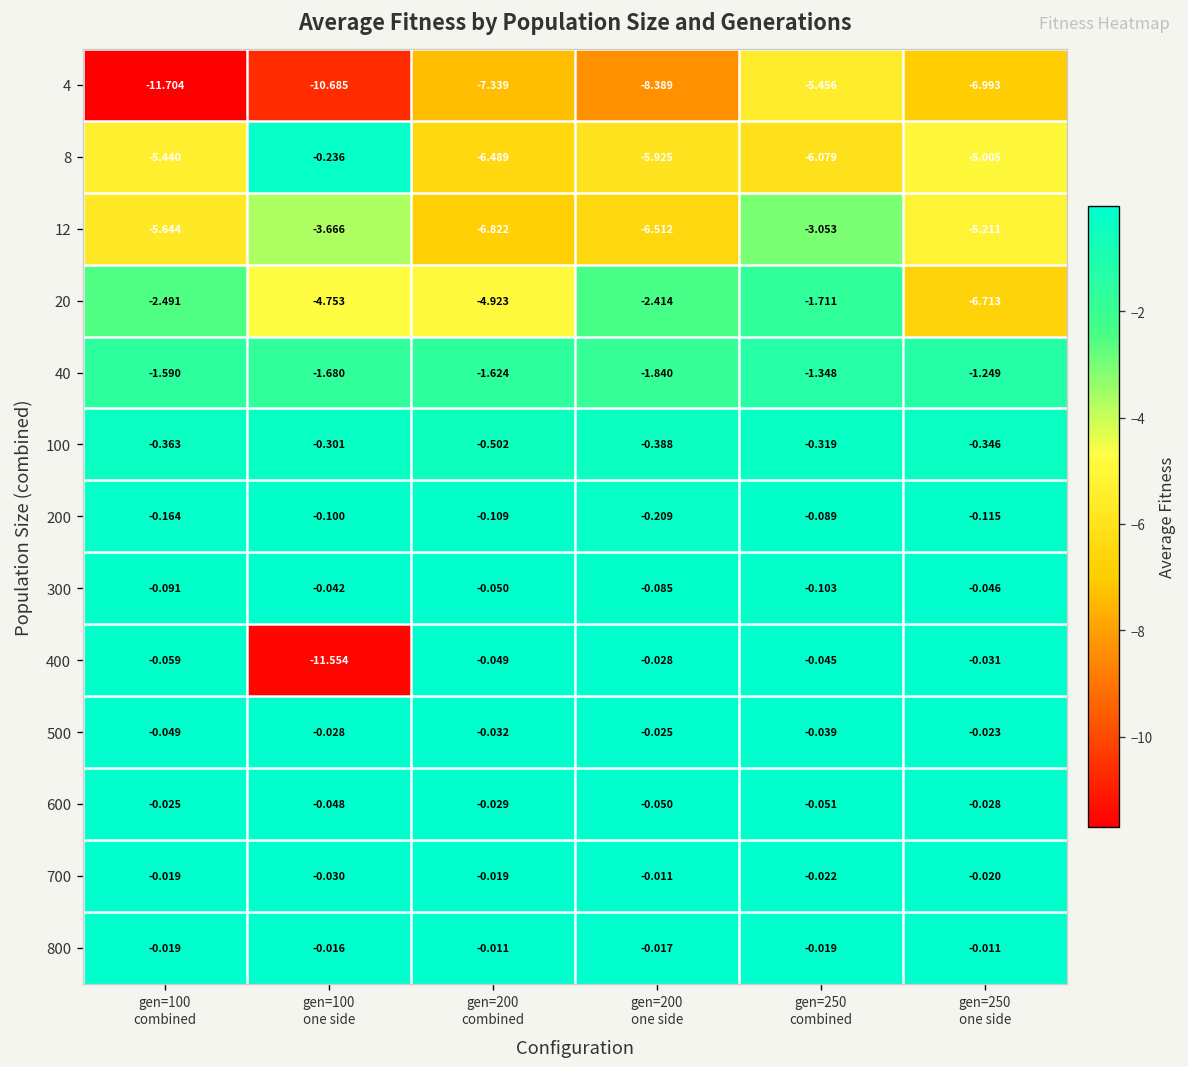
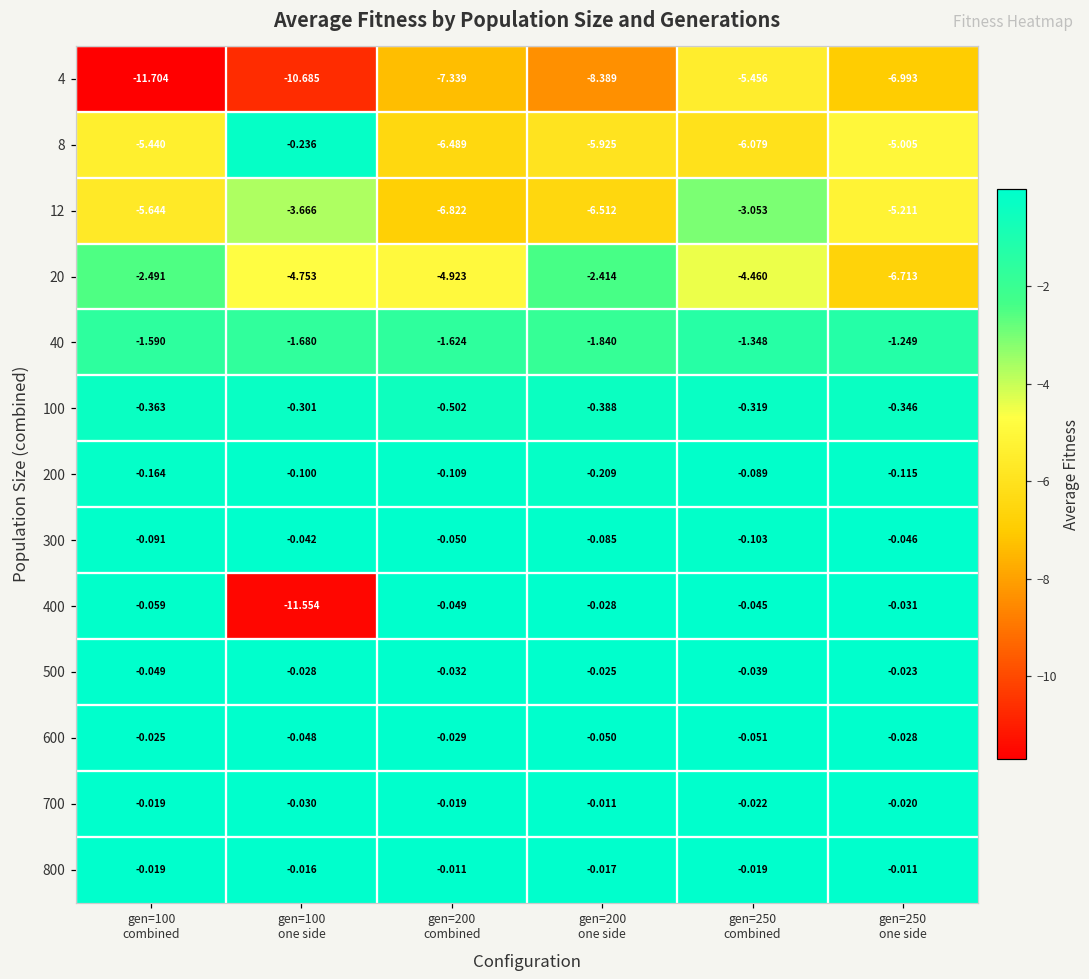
  {
    "4": {
      "gen=100 combined": -11.704,
      "gen=100 one side": -10.685,
      "gen=200 combined": -7.339,
      "gen=200 one side": -8.389,
      "gen=250 combined": -5.456,
      "gen=250 one side": -6.993
    },
    "8": {
      "gen=100 combined": -5.440,
      "gen=100 one side": -0.236,
      "gen=200 combined": -6.489,
      "gen=200 one side": -5.925,
      "gen=250 combined": -6.079,
      "gen=250 one side": -5.005
    },
    "12": {
      "gen=100 combined": -5.644,
      "gen=100 one side": -3.666,
      "gen=200 combined": -6.822,
      "gen=200 one side": -6.512,
      "gen=250 combined": -3.053,
      "gen=250 one side": -5.211
    },
    "20": {
      "gen=100 combined": -2.491,
      "gen=100 one side": -4.753,
      "gen=200 combined": -4.923,
      "gen=200 one side": -2.414,
-     "gen=250 combined": -1.711,
+     "gen=250 combined": -4.460,
      "gen=250 one side": -6.713
    },
    "40": {
      "gen=100 combined": -1.590,
      "gen=100 one side": -1.680,
      "gen=200 combined": -1.624,
      "gen=200 one side": -1.840,
      "gen=250 combined": -1.348,
      "gen=250 one side": -1.249
    },
    "100": {
      "gen=100 combined": -0.363,
      "gen=100 one side": -0.301,
      "gen=200 combined": -0.502,
      "gen=200 one side": -0.388,
      "gen=250 combined": -0.319,
      "gen=250 one side": -0.346
    },
    "200": {
      "gen=100 combined": -0.164,
      "gen=100 one side": -0.100,
      "gen=200 combined": -0.109,
      "gen=200 one side": -0.209,
      "gen=250 combined": -0.089,
      "gen=250 one side": -0.115
    },
    "300": {
      "gen=100 combined": -0.091,
      "gen=100 one side": -0.042,
      "gen=200 combined": -0.050,
      "gen=200 one side": -0.085,
      "gen=250 combined": -0.103,
      "gen=250 one side": -0.046
    },
    "400": {
      "gen=100 combined": -0.059,
      "gen=100 one side": -11.554,
      "gen=200 combined": -0.049,
      "gen=200 one side": -0.028,
      "gen=250 combined": -0.045,
      "gen=250 one side": -0.031
    },
    "500": {
      "gen=100 combined": -0.049,
      "gen=100 one side": -0.028,
      "gen=200 combined": -0.032,
      "gen=200 one side": -0.025,
      "gen=250 combined": -0.039,
      "gen=250 one side": -0.023
    },
    "600": {
      "gen=100 combined": -0.025,
      "gen=100 one side": -0.048,
      "gen=200 combined": -0.029,
      "gen=200 one side": -0.050,
      "gen=250 combined": -0.051,
      "gen=250 one side": -0.028
    },
    "700": {
      "gen=100 combined": -0.019,
      "gen=100 one side": -0.030,
      "gen=200 combined": -0.019,
      "gen=200 one side": -0.011,
      "gen=250 combined": -0.022,
      "gen=250 one side": -0.020
    },
    "800": {
      "gen=100 combined": -0.019,
      "gen=100 one side": -0.016,
      "gen=200 combined": -0.011,
      "gen=200 one side": -0.017,
      "gen=250 combined": -0.019,
      "gen=250 one side": -0.011
    }
  }
